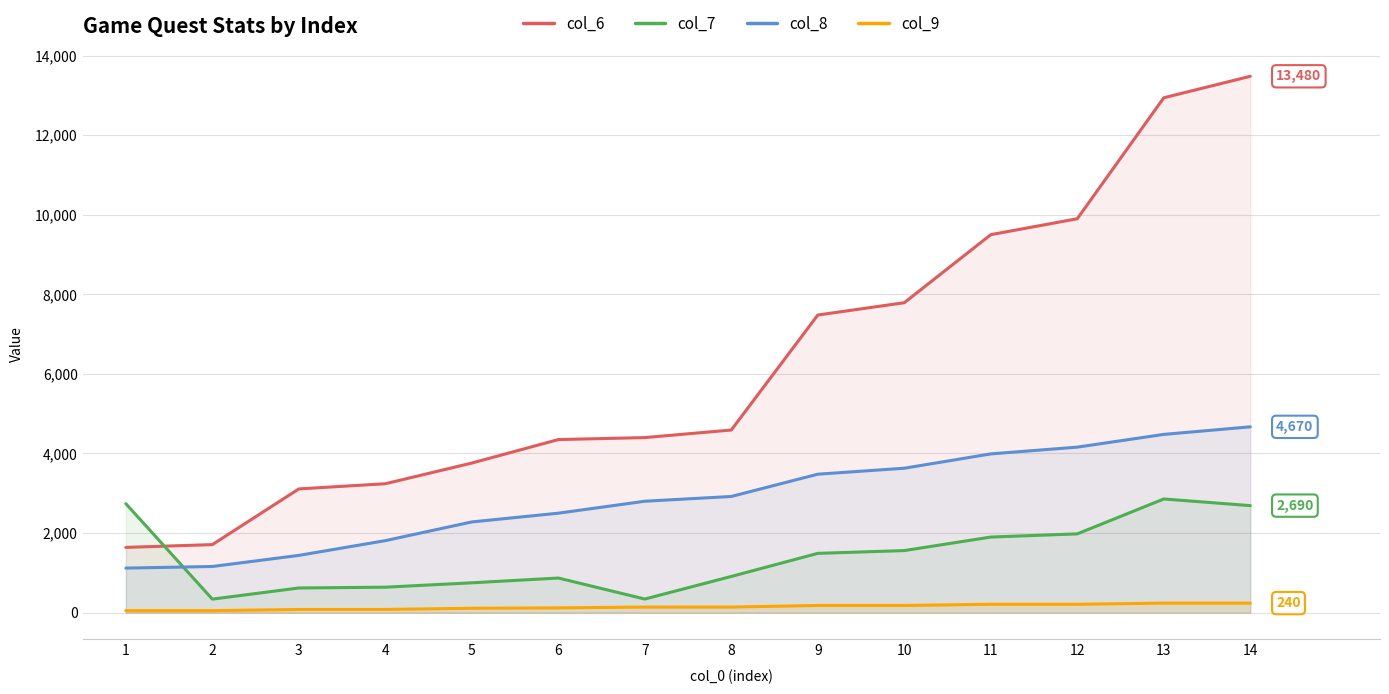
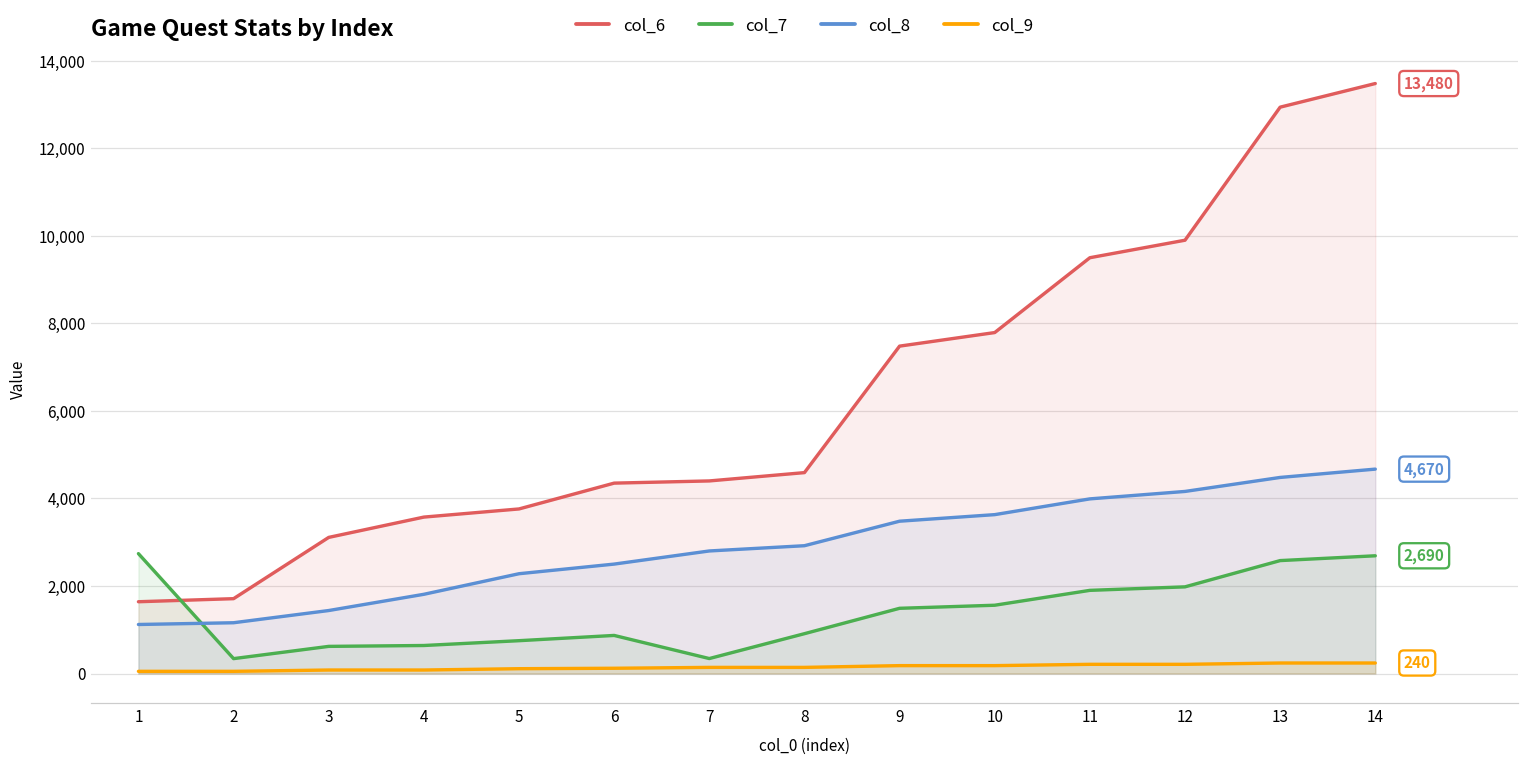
  {
    "col_6": {
      "1": "1,600",
      "2": "1,700",
      "3": "3,100",
-     "4": "3,200",
+     "4": "3,600",
      "5": "3,800",
      "6": "4,400",
      "7": "4,400",
      "8": "4,600",
      "9": "7,500",
      "10": "7,800",
      "11": "9,500",
      "12": "9,900",
      "13": "12,900",
      "14": "13,500"
    },
    "col_7": {
      "1": "2,700",
      "2": "300",
      "3": "600",
      "4": "600",
      "5": "800",
      "6": "900",
      "7": "300",
      "8": "900",
      "9": "1,500",
      "10": "1,600",
      "11": "1,900",
      "12": "2,000",
-     "13": "2,900",
+     "13": "2,600",
      "14": "2,700"
    },
    "col_8": {
      "1": "1,100",
      "2": "1,200",
      "3": "1,400",
      "4": "1,800",
      "5": "2,300",
      "6": "2,500",
      "7": "2,800",
      "8": "2,900",
      "9": "3,500",
      "10": "3,600",
      "11": "4,000",
      "12": "4,200",
      "13": "4,500",
      "14": "4,700"
    },
    "col_9": {
      "1": "100",
      "2": "100",
      "3": "100",
      "4": "100",
      "5": "100",
      "6": "100",
      "7": "100",
      "8": "100",
      "9": "200",
      "10": "200",
      "11": "200",
      "12": "200",
      "13": "200"
    }
  }
